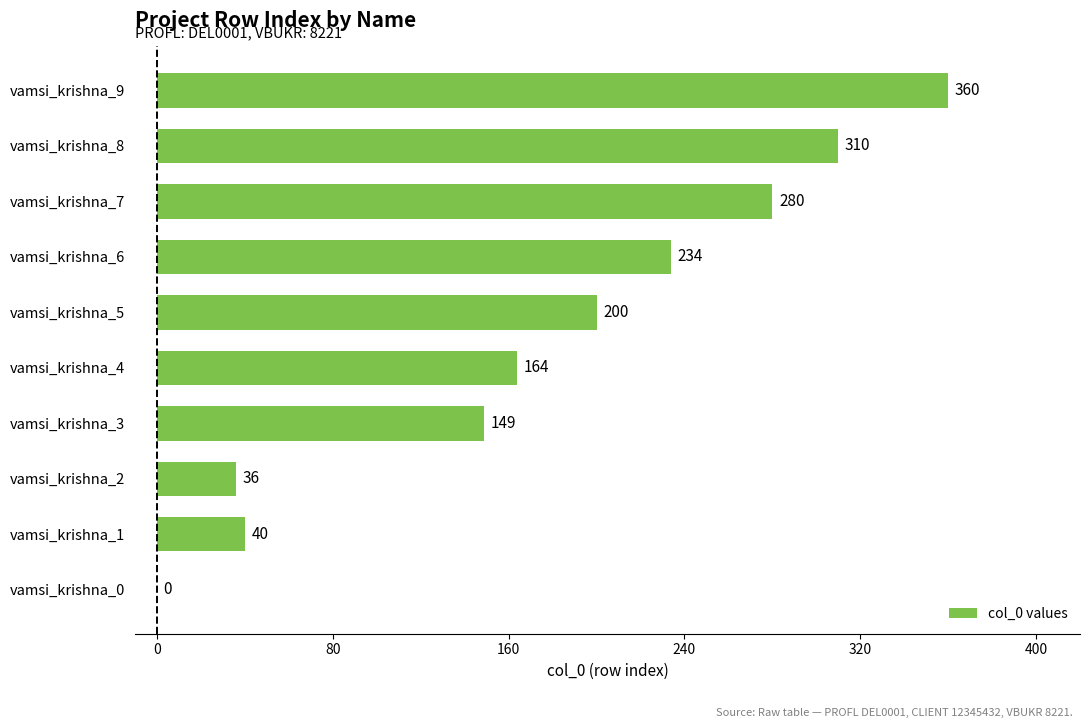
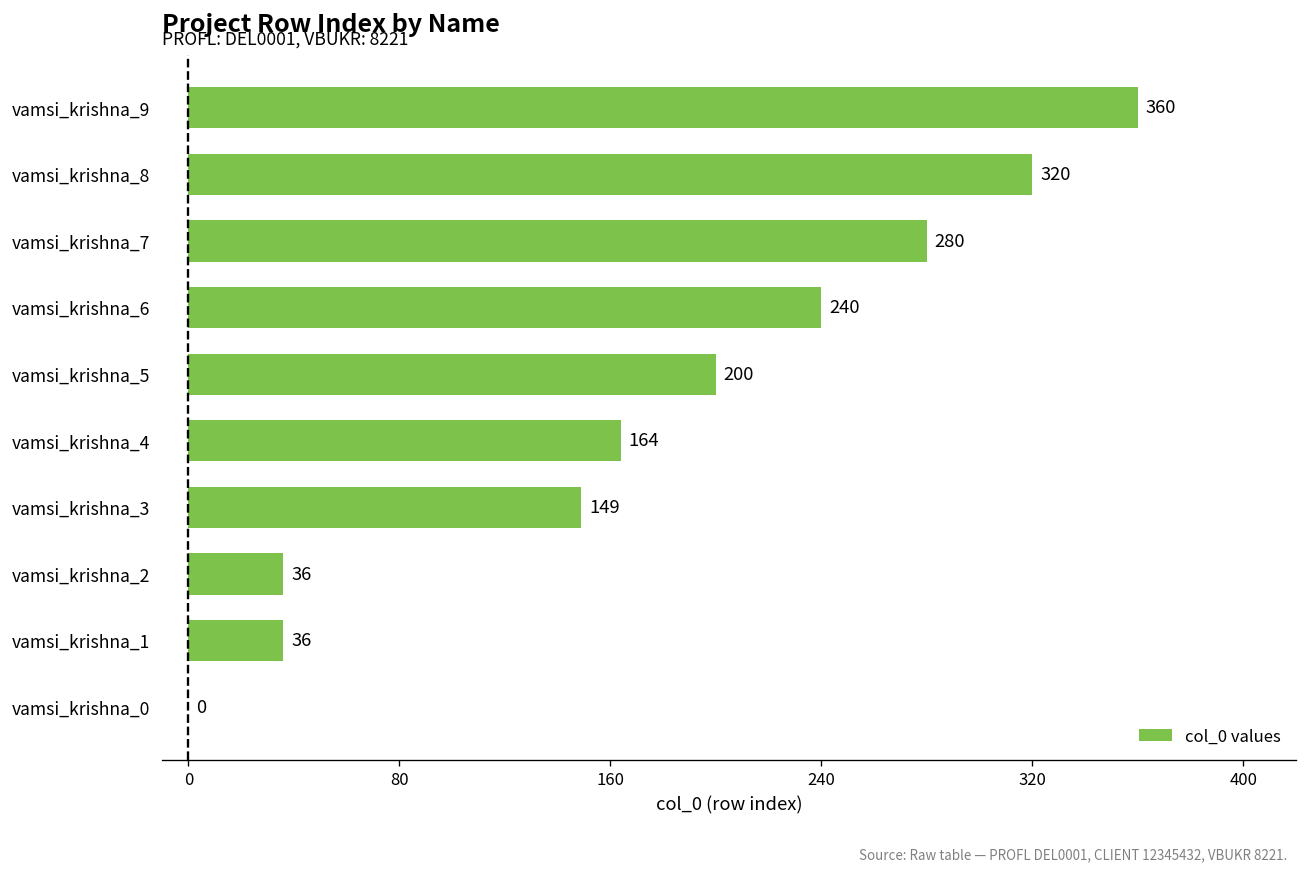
  {
    "vamsi_krishna_9": 360,
-   "vamsi_krishna_8": 310,
+   "vamsi_krishna_8": 320,
    "vamsi_krishna_7": 280,
-   "vamsi_krishna_6": 234,
+   "vamsi_krishna_6": 240,
    "vamsi_krishna_5": 200,
    "vamsi_krishna_4": 164,
    "vamsi_krishna_3": 149,
    "vamsi_krishna_2": 36,
-   "vamsi_krishna_1": 40,
+   "vamsi_krishna_1": 36,
    "vamsi_krishna_0": 0
  }
